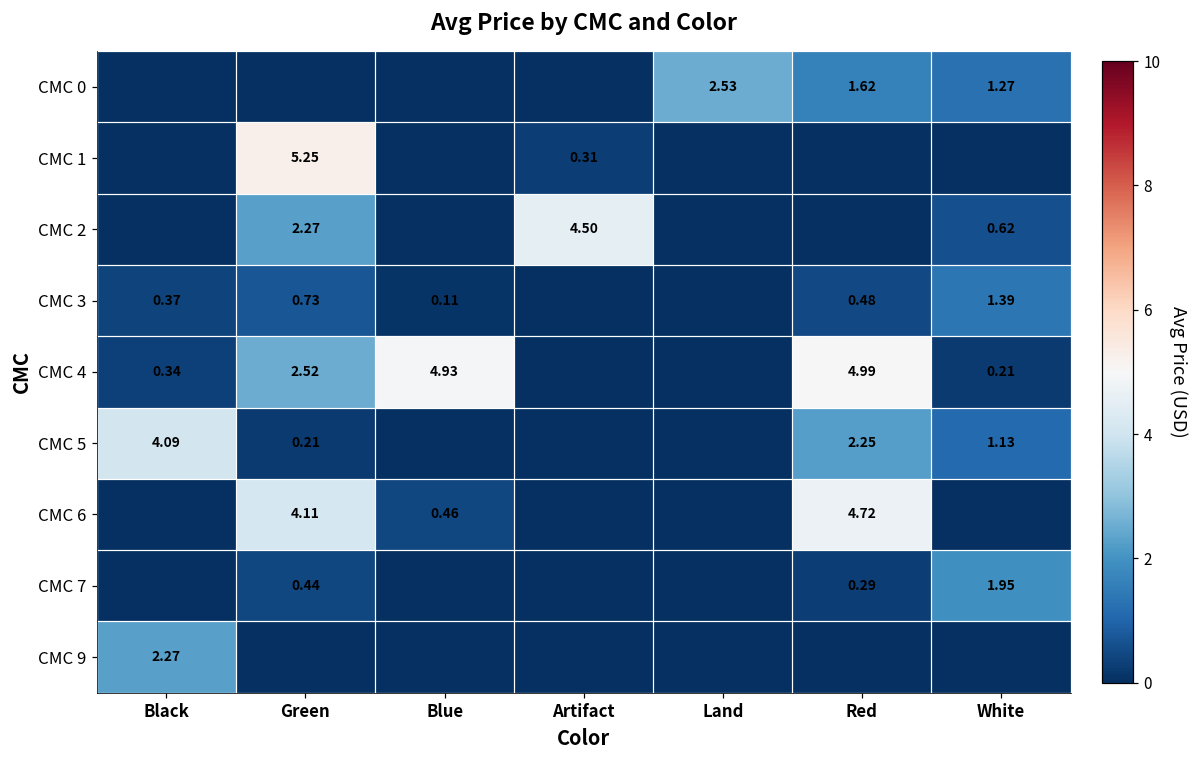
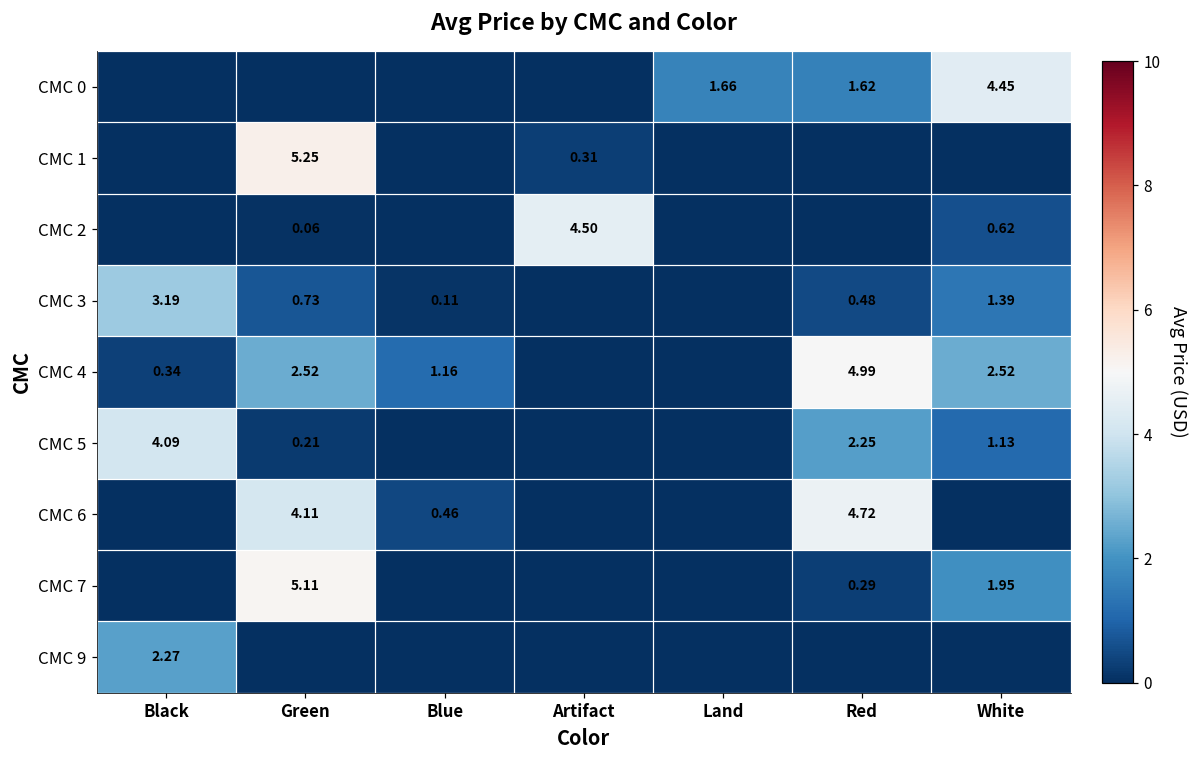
  {
    "CMC 0": {
-     "Land": 2.53,
+     "Land": 1.66,
      "Red": 1.62,
-     "White": 1.27
+     "White": 4.45
    },
    "CMC 1": {
      "Green": 5.25,
      "Artifact": 0.31
    },
    "CMC 2": {
-     "Green": 2.27,
+     "Green": 0.06,
      "Artifact": 4.50,
      "White": 0.62
    },
    "CMC 3": {
-     "Black": 0.37,
+     "Black": 3.19,
      "Green": 0.73,
      "Blue": 0.11,
      "Red": 0.48,
      "White": 1.39
    },
    "CMC 4": {
      "Black": 0.34,
      "Green": 2.52,
-     "Blue": 4.93,
+     "Blue": 1.16,
      "Red": 4.99,
-     "White": 0.21
+     "White": 2.52
    },
    "CMC 5": {
      "Black": 4.09,
      "Green": 0.21,
      "Red": 2.25,
      "White": 1.13
    },
    "CMC 6": {
      "Green": 4.11,
      "Blue": 0.46,
      "Red": 4.72
    },
    "CMC 7": {
-     "Green": 0.44,
+     "Green": 5.11,
      "Red": 0.29,
      "White": 1.95
    },
    "CMC 9": {
      "Black": 2.27
    }
  }
